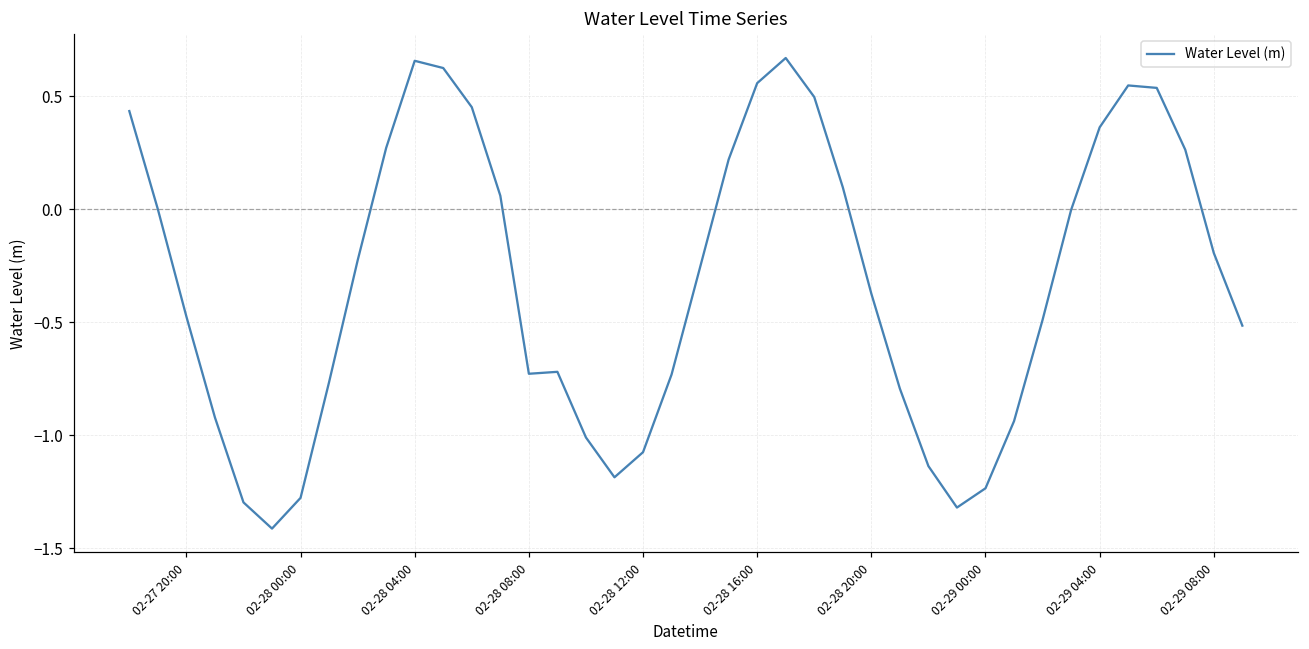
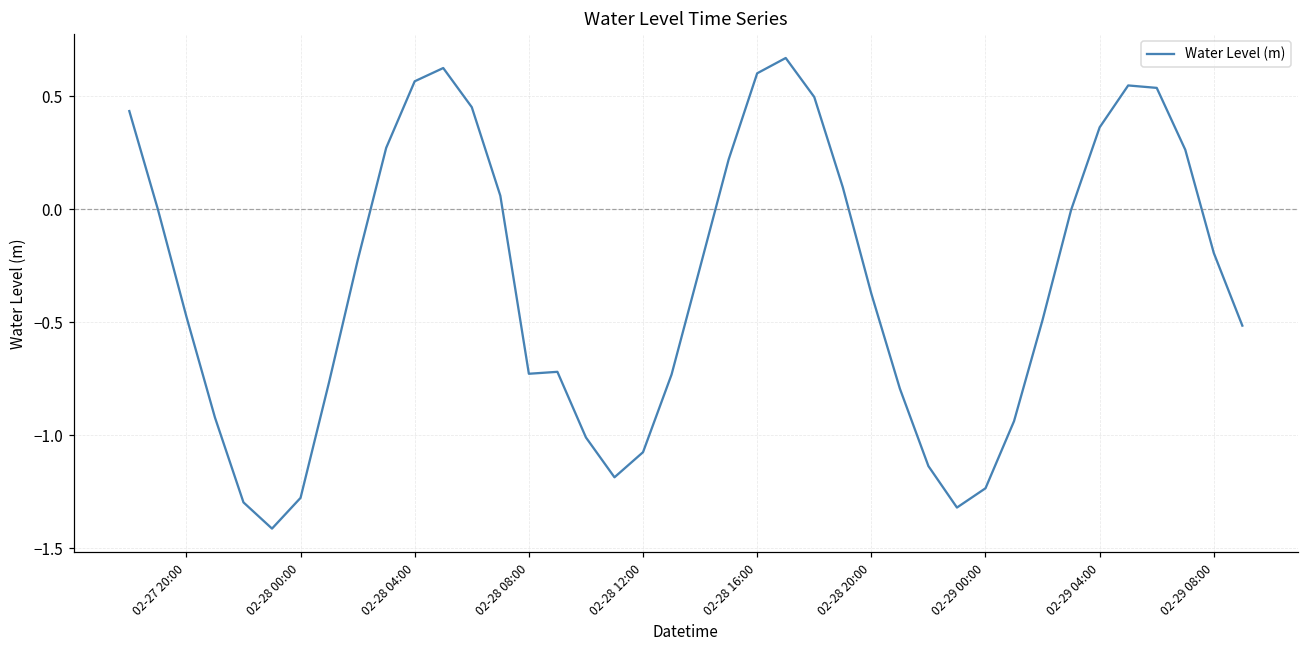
  {
    "02-27 20:00": -0.47,
    "02-28 00:00": -1.28,
-   "02-28 04:00": 0.66,
+   "02-28 04:00": 0.57,
    "02-28 08:00": -0.73,
    "02-28 12:00": -1.07,
-   "02-28 16:00": 0.56,
+   "02-28 16:00": 0.60,
    "02-28 20:00": -0.37,
    "02-29 00:00": -1.23,
    "02-29 04:00": 0.36,
    "02-29 08:00": -0.19
  }
